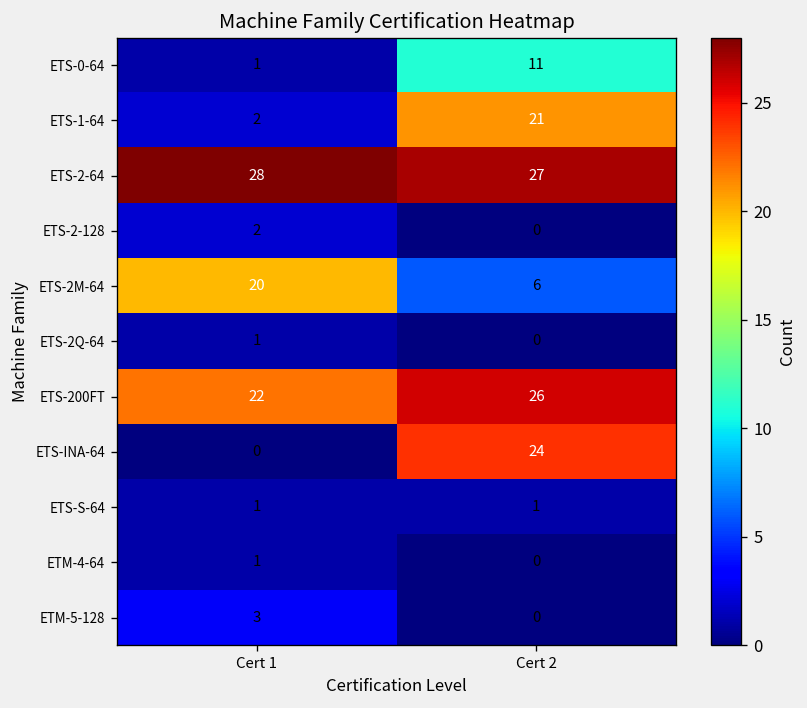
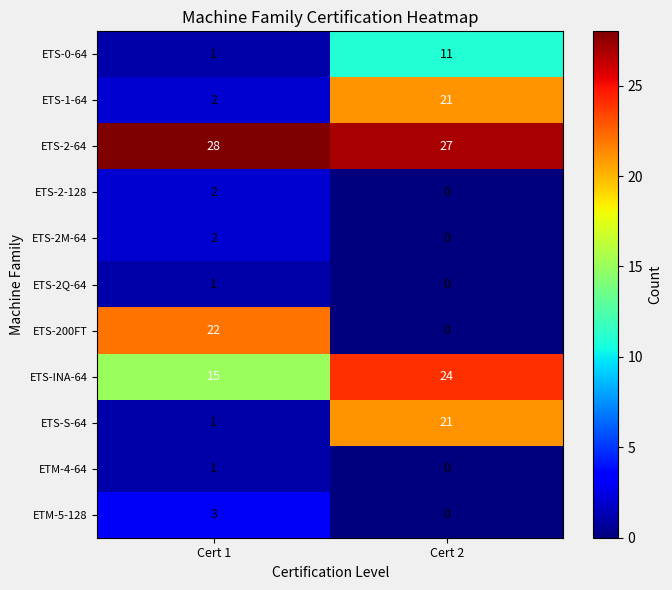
  {
    "ETS-0-64": {
      "Cert 1": 1,
      "Cert 2": 11
    },
    "ETS-1-64": {
      "Cert 1": 2,
      "Cert 2": 21
    },
    "ETS-2-64": {
      "Cert 1": 28,
      "Cert 2": 27
    },
    "ETS-2-128": {
      "Cert 1": 2,
      "Cert 2": 0
    },
    "ETS-2M-64": {
-     "Cert 1": 20,
-     "Cert 2": 6
+     "Cert 1": 2,
+     "Cert 2": 0
    },
    "ETS-2Q-64": {
      "Cert 1": 1,
      "Cert 2": 0
    },
    "ETS-200FT": {
      "Cert 1": 22,
-     "Cert 2": 26
+     "Cert 2": 0
    },
    "ETS-INA-64": {
-     "Cert 1": 0,
+     "Cert 1": 15,
      "Cert 2": 24
    },
    "ETS-S-64": {
      "Cert 1": 1,
-     "Cert 2": 1
+     "Cert 2": 21
    },
    "ETM-4-64": {
      "Cert 1": 1,
      "Cert 2": 0
    },
    "ETM-5-128": {
      "Cert 1": 3,
      "Cert 2": 0
    }
  }
